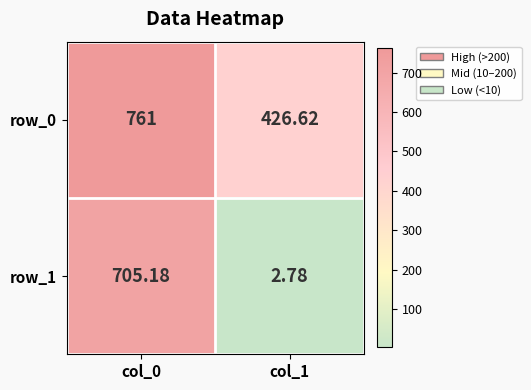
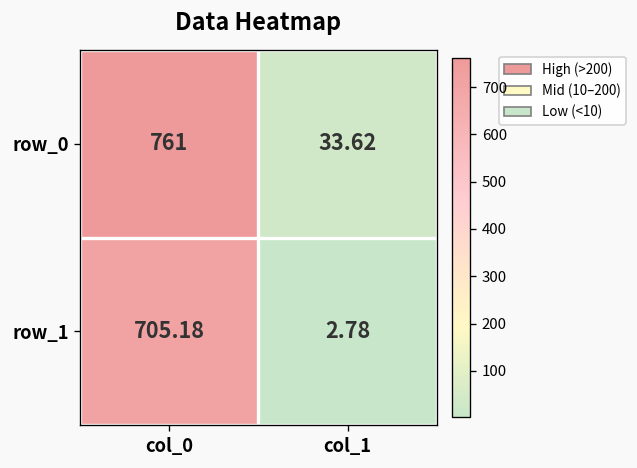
  {
    "row_0": {
      "col_0": 761,
-     "col_1": 426.62
+     "col_1": 33.62
    },
    "row_1": {
      "col_0": 705.18,
      "col_1": 2.78
    }
  }
